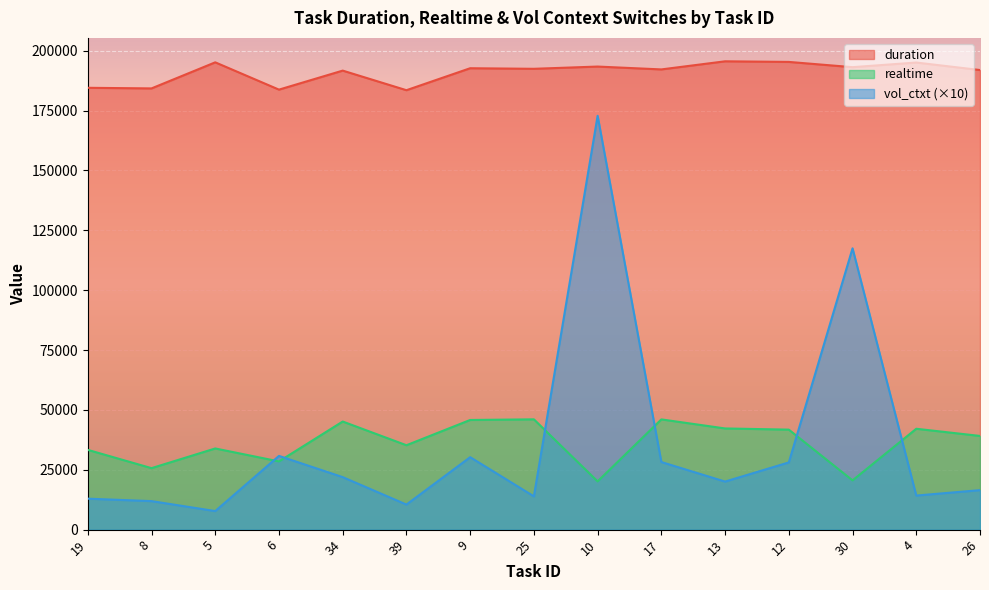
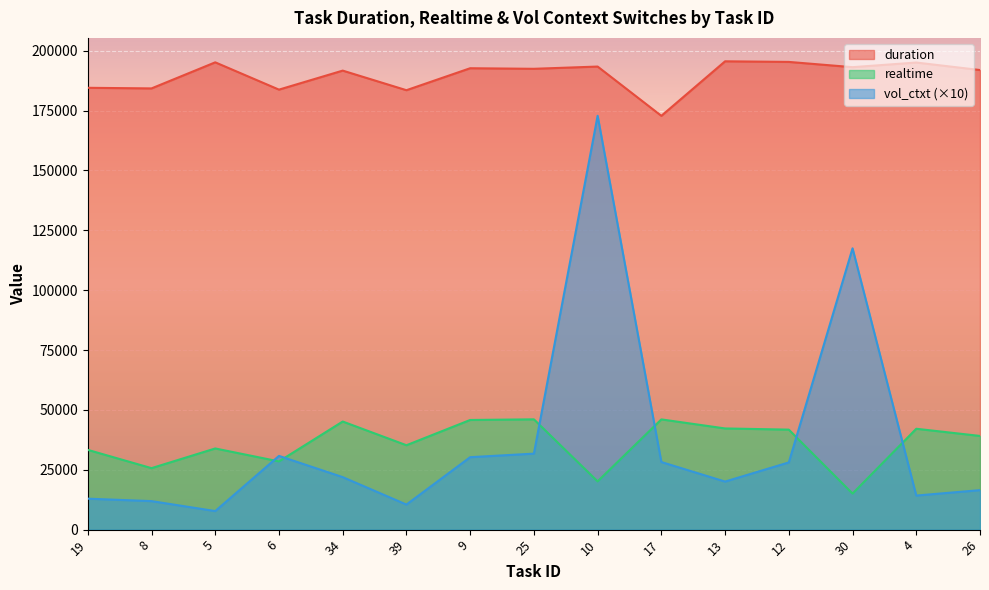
  {
    "duration": {
      "19": 185000,
      "8": 184000,
      "5": 195000,
      "6": 184000,
      "34": 192000,
      "39": 184000,
      "9": 193000,
      "25": 192000,
      "10": 193000,
-     "17": 192000,
+     "17": 173000,
      "13": 196000,
      "12": 195000,
      "26": 192000
    },
    "realtime": {
      "19": 33000,
      "8": 26000,
      "5": 34000,
      "6": 28000,
      "34": 45000,
      "39": 35000,
      "9": 46000,
      "25": 46000,
      "10": 20000,
      "17": 46000,
      "13": 42000,
      "12": 42000,
-     "30": 21000,
+     "30": 15000,
      "4": 42000,
      "26": 39000
    },
    "vol_ctxt (×10)": {
      "19": 13000,
      "8": 12000,
      "5": 8000,
      "6": 31000,
      "34": 22000,
      "39": 10000,
      "9": 30000,
-     "25": 14000,
+     "25": 32000,
      "10": 173000,
      "17": 28000,
      "13": 20000,
      "12": 28000,
      "30": 117000,
      "4": 14000,
      "26": 16000
    }
  }
